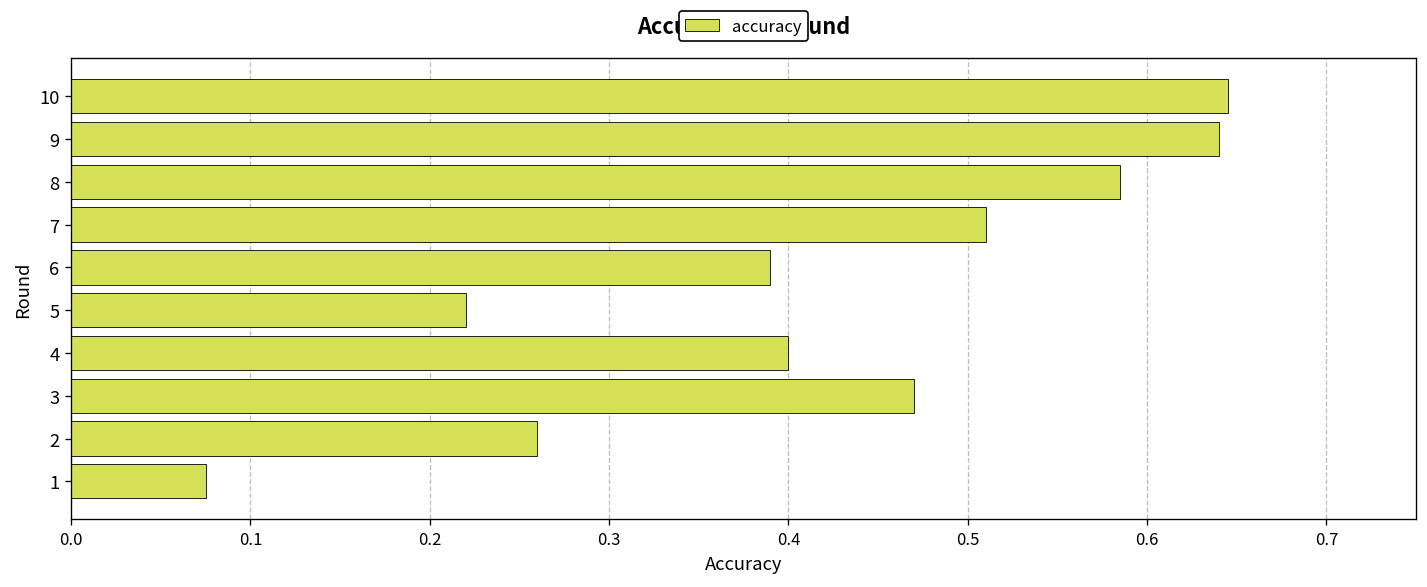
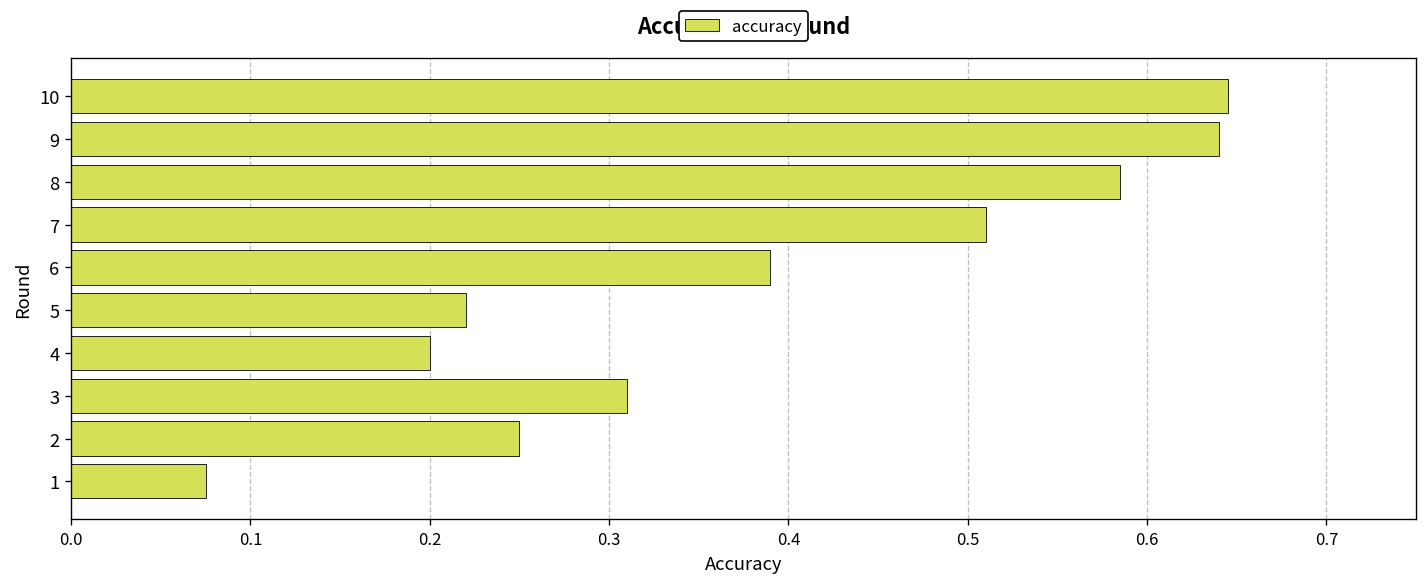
  {
    "10": 0.645,
    "9": 0.64,
    "8": 0.585,
    "7": 0.51,
    "6": 0.39,
    "5": 0.22,
-   "4": 0.4,
-   "3": 0.47,
-   "2": 0.26,
+   "4": 0.2,
+   "3": 0.31,
+   "2": 0.25,
    "1": 0.075
  }
